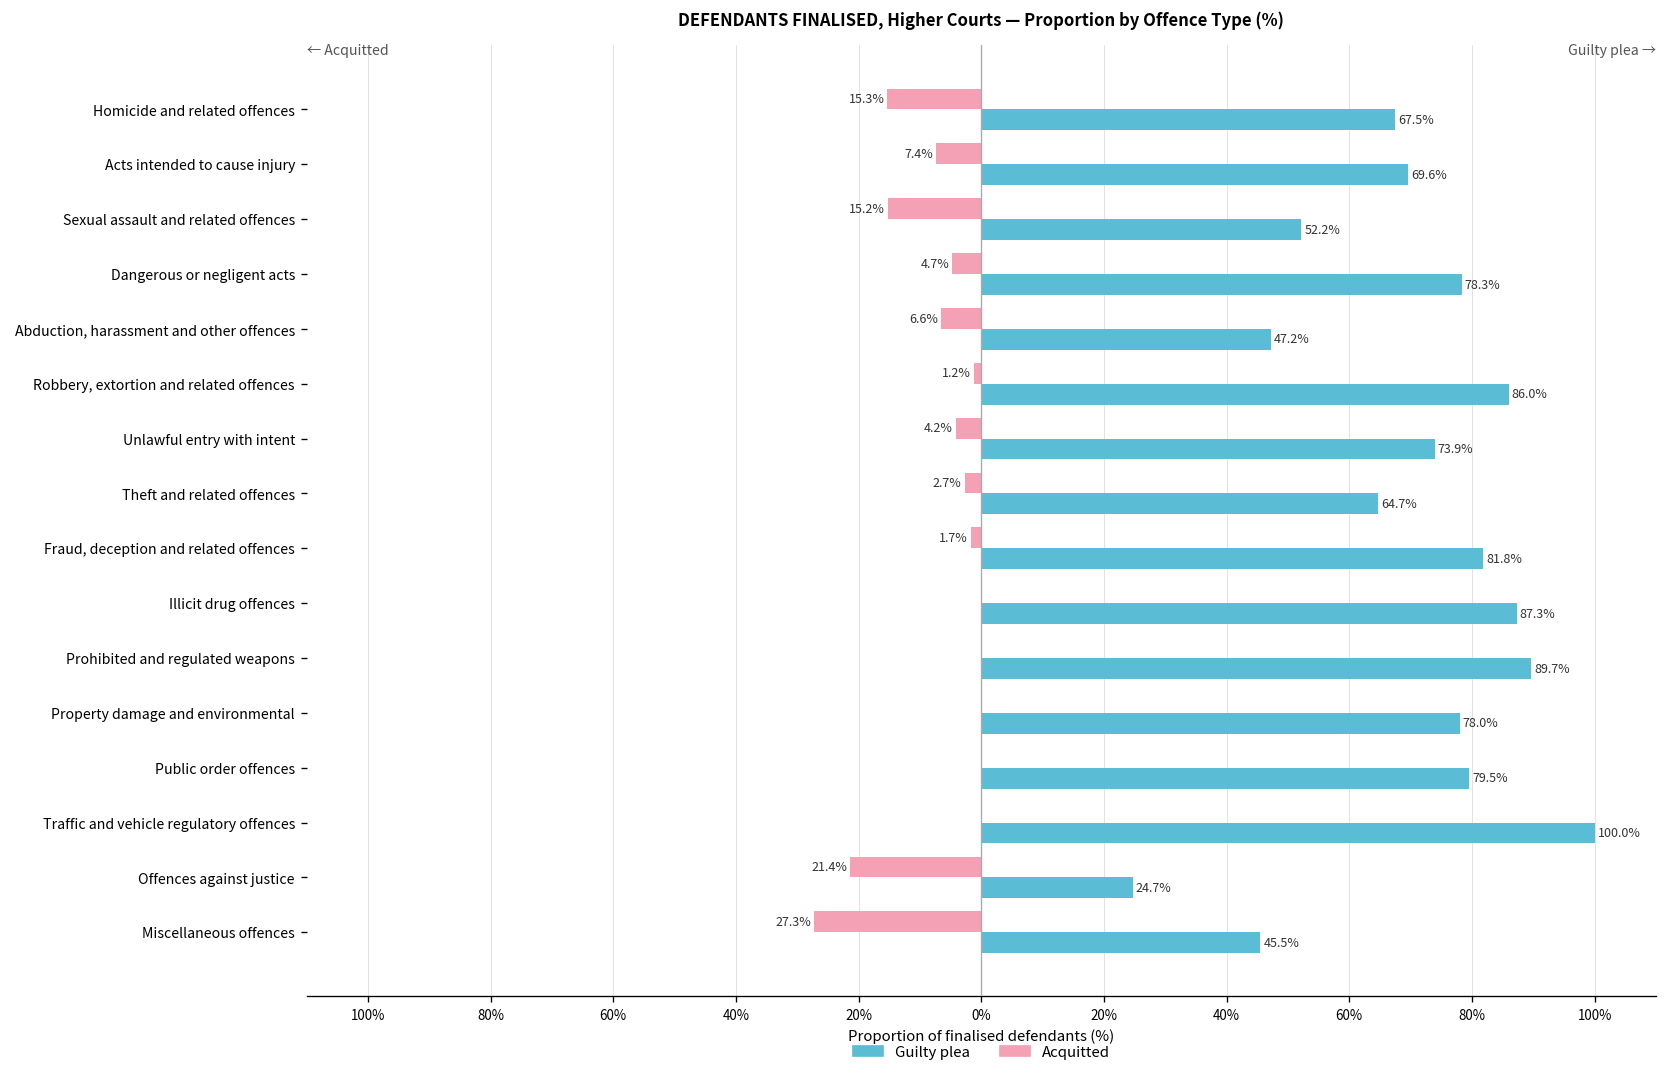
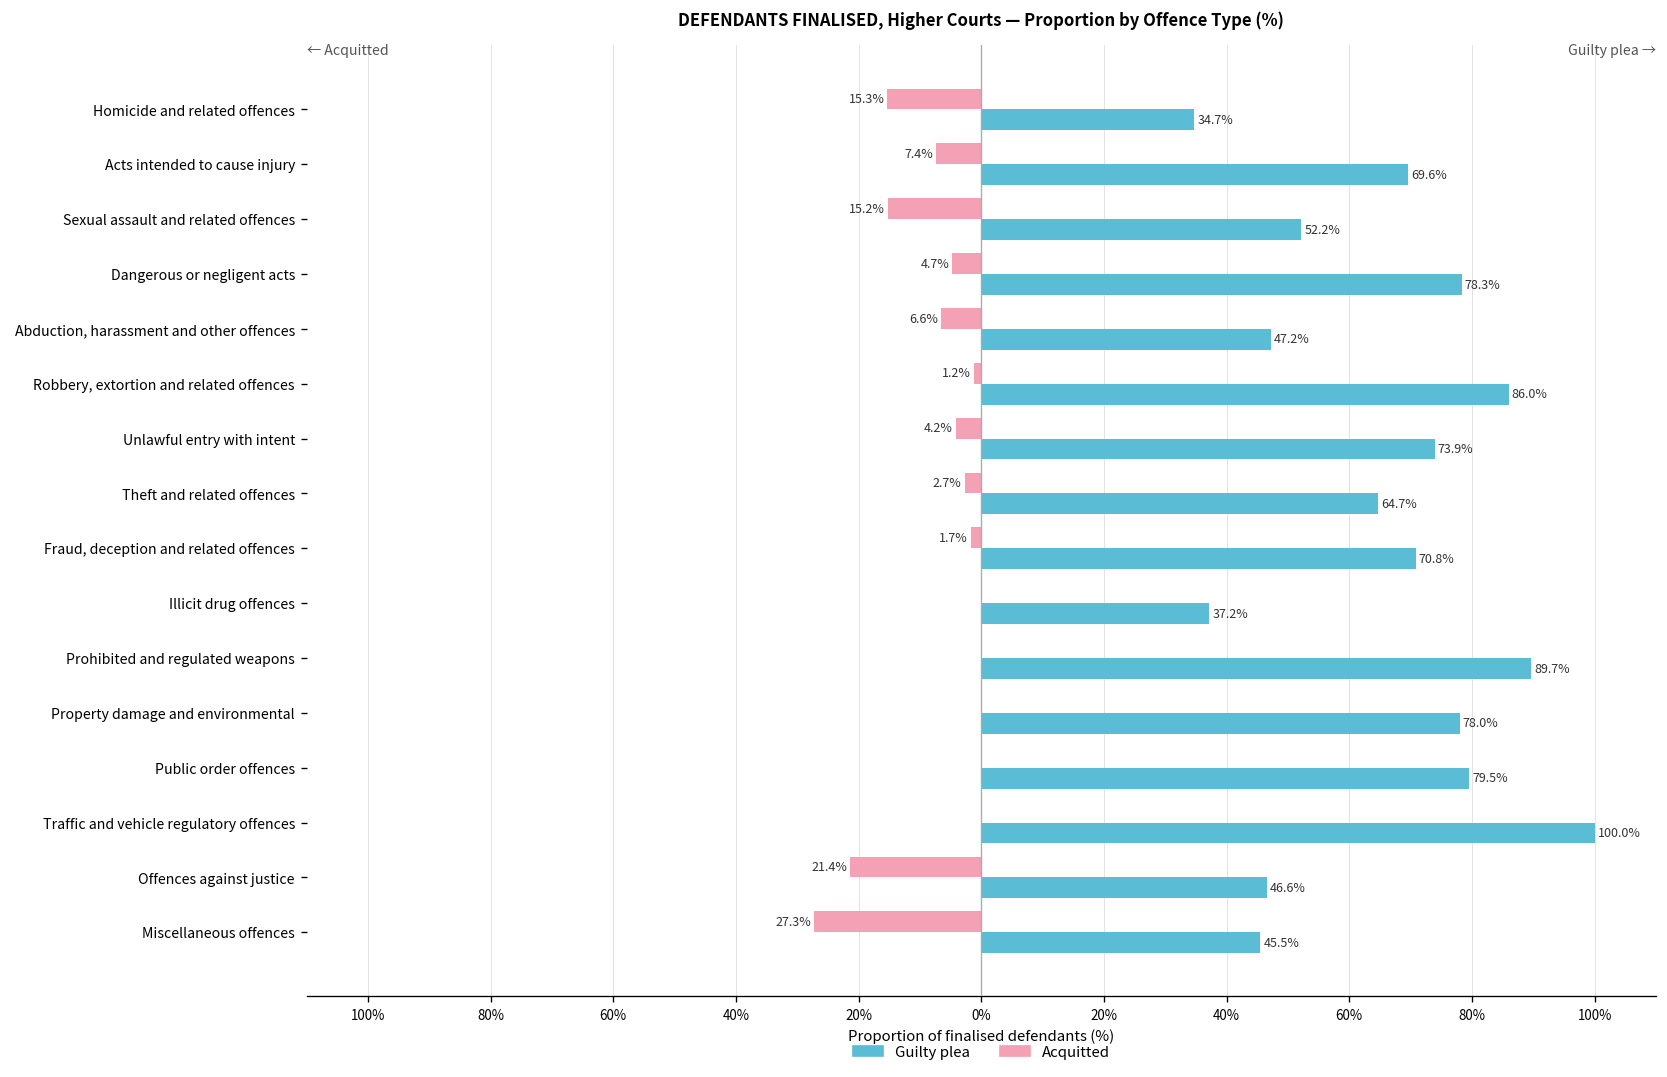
  {
    "Guilty plea": {
-     "Homicide and related offences": "67.5%",
+     "Homicide and related offences": "34.7%",
      "Acts intended to cause injury": "69.6%",
      "Sexual assault and related offences": "52.2%",
      "Dangerous or negligent acts": "78.3%",
      "Abduction, harassment and other offences": "47.2%",
      "Robbery, extortion and related offences": "86.0%",
      "Unlawful entry with intent": "73.9%",
      "Theft and related offences": "64.7%",
-     "Fraud, deception and related offences": "81.8%",
-     "Illicit drug offences": "87.3%",
+     "Fraud, deception and related offences": "70.8%",
+     "Illicit drug offences": "37.2%",
      "Prohibited and regulated weapons": "89.7%",
      "Property damage and environmental": "78.0%",
      "Public order offences": "79.5%",
      "Traffic and vehicle regulatory offences": "100.0%",
-     "Offences against justice": "24.7%",
+     "Offences against justice": "46.6%",
      "Miscellaneous offences": "45.5%"
    }
  }
